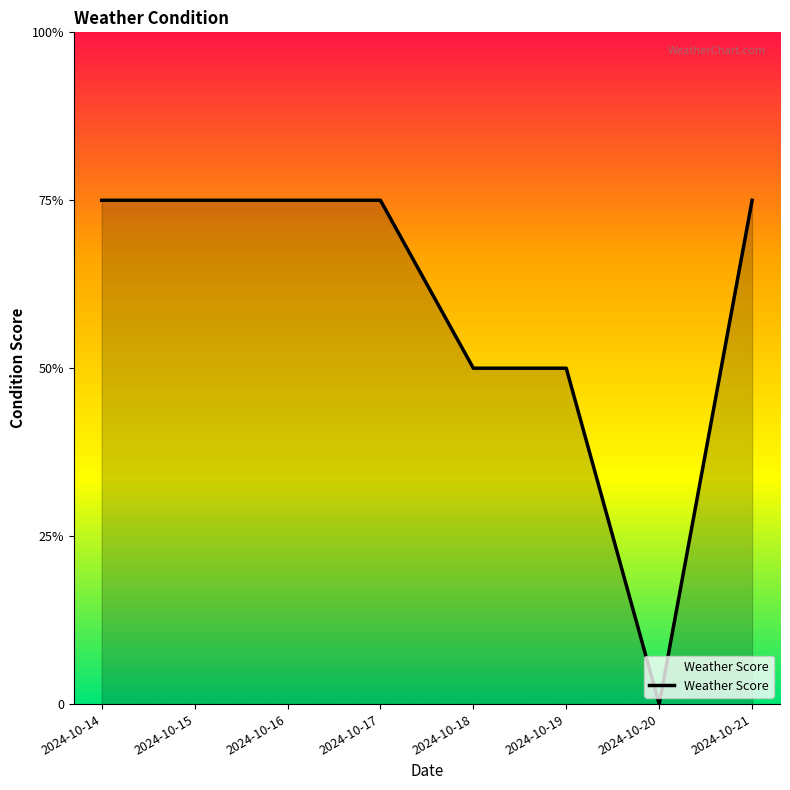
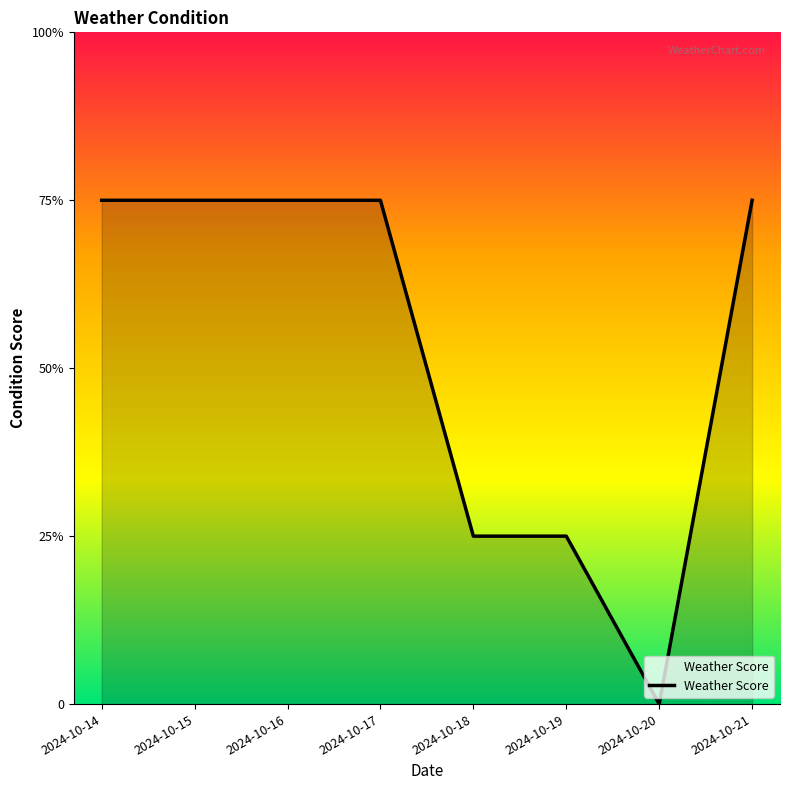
  {
    "2024-10-14": "75%",
    "2024-10-15": "75%",
    "2024-10-16": "75%",
    "2024-10-17": "75%",
-   "2024-10-18": "50%",
-   "2024-10-19": "50%",
+   "2024-10-18": "25%",
+   "2024-10-19": "25%",
    "2024-10-20": "0%",
    "2024-10-21": "75%"
  }
